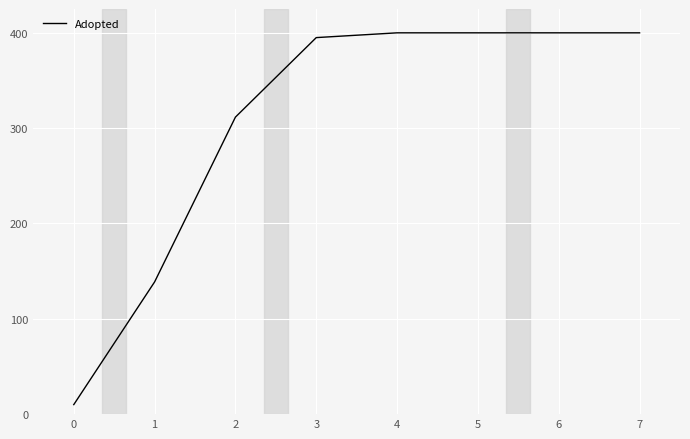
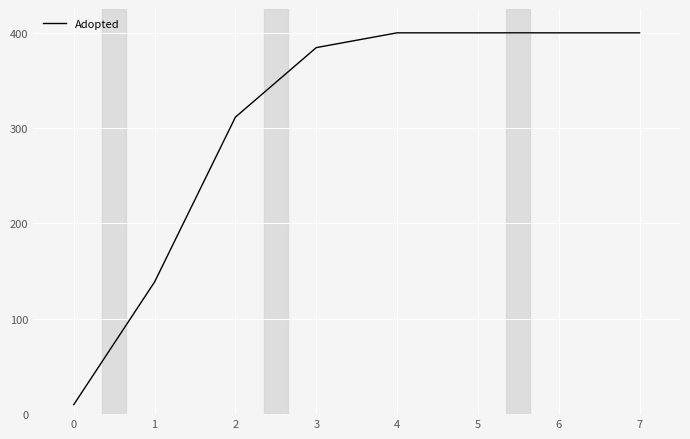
  {
    "0": 10,
    "1": 140,
    "2": 310,
-   "3": 400,
+   "3": 380,
    "4": 400,
    "5": 400,
    "6": 400,
    "7": 400
  }
